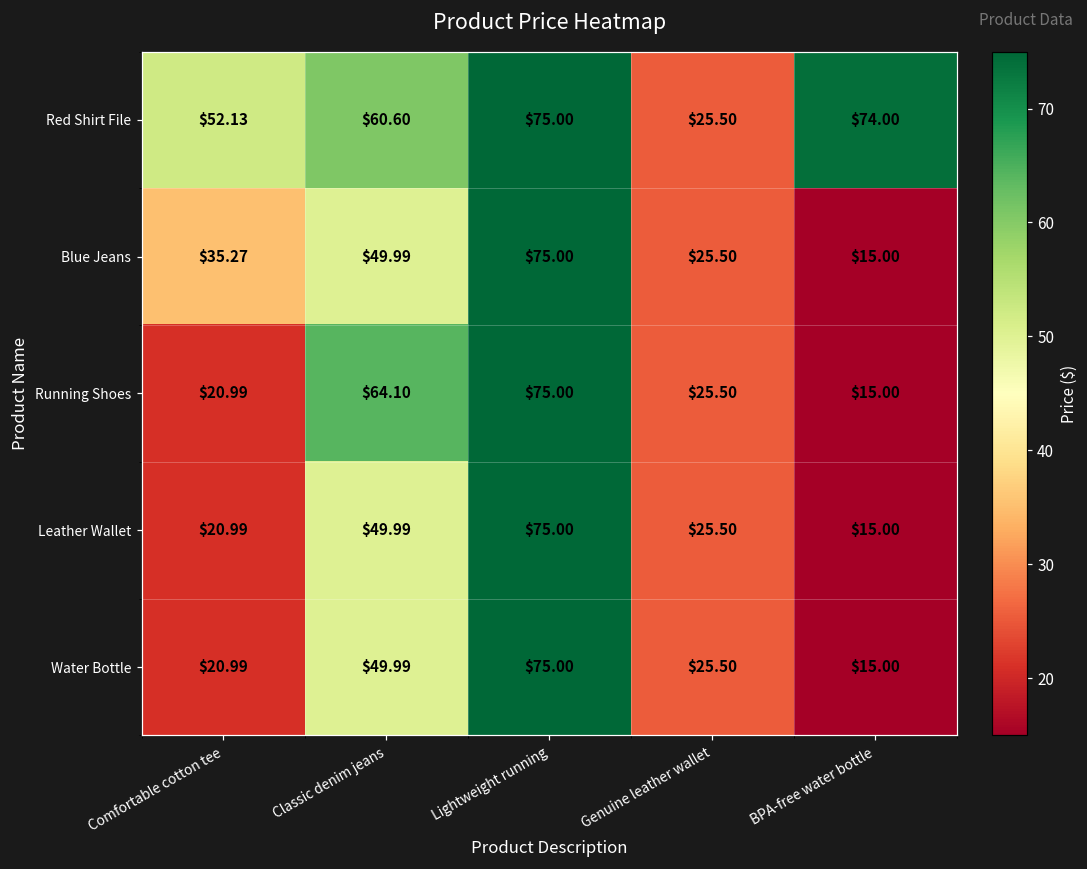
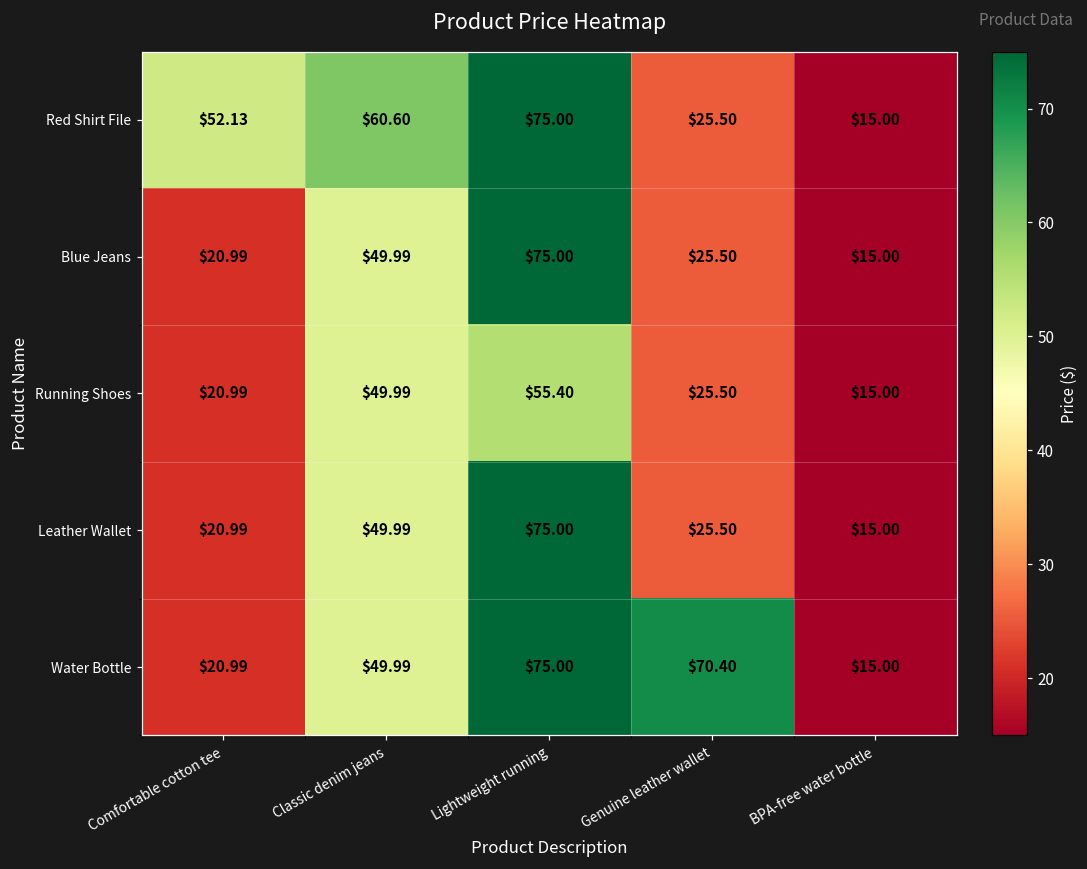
  {
    "Red Shirt File": {
      "Comfortable cotton tee": "$52.13",
      "Classic denim jeans": "$60.60",
      "Lightweight running": "$75.00",
      "Genuine leather wallet": "$25.50",
-     "BPA-free water bottle": "$74.00"
+     "BPA-free water bottle": "$15.00"
    },
    "Blue Jeans": {
-     "Comfortable cotton tee": "$35.27",
+     "Comfortable cotton tee": "$20.99",
      "Classic denim jeans": "$49.99",
      "Lightweight running": "$75.00",
      "Genuine leather wallet": "$25.50",
      "BPA-free water bottle": "$15.00"
    },
    "Running Shoes": {
      "Comfortable cotton tee": "$20.99",
-     "Classic denim jeans": "$64.10",
-     "Lightweight running": "$75.00",
+     "Classic denim jeans": "$49.99",
+     "Lightweight running": "$55.40",
      "Genuine leather wallet": "$25.50",
      "BPA-free water bottle": "$15.00"
    },
    "Leather Wallet": {
      "Comfortable cotton tee": "$20.99",
      "Classic denim jeans": "$49.99",
      "Lightweight running": "$75.00",
      "Genuine leather wallet": "$25.50",
      "BPA-free water bottle": "$15.00"
    },
    "Water Bottle": {
      "Comfortable cotton tee": "$20.99",
      "Classic denim jeans": "$49.99",
      "Lightweight running": "$75.00",
-     "Genuine leather wallet": "$25.50",
+     "Genuine leather wallet": "$70.40",
      "BPA-free water bottle": "$15.00"
    }
  }
